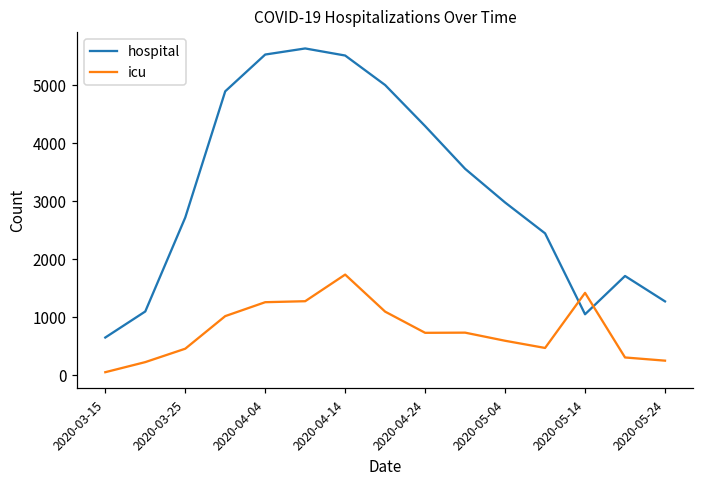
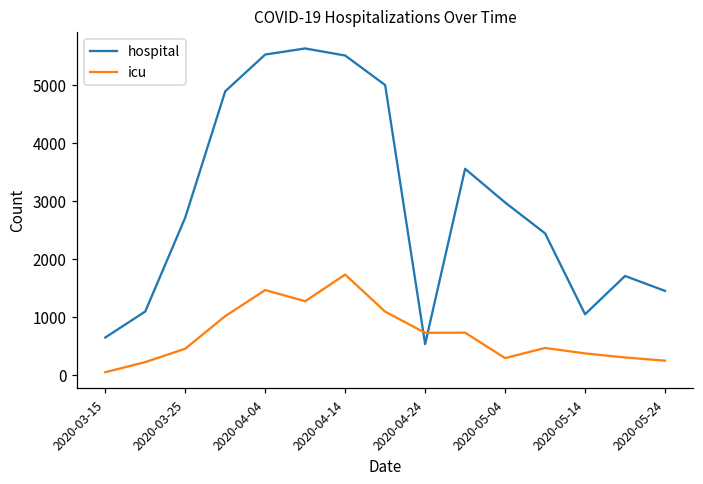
  {
    "hospital": {
      "2020-03-15": 700,
      "2020-03-25": 2700,
      "2020-04-04": 5500,
      "2020-04-14": 5500,
-     "2020-04-24": 4300,
+     "2020-04-24": 500,
      "2020-05-04": 3000,
      "2020-05-14": 1100,
-     "2020-05-24": 1300
+     "2020-05-24": 1500
    },
    "icu": {
      "2020-03-15": 100,
      "2020-03-25": 500,
-     "2020-04-04": 1300,
+     "2020-04-04": 1500,
      "2020-04-14": 1700,
      "2020-04-24": 700,
-     "2020-05-04": 600,
-     "2020-05-14": 1400,
+     "2020-05-04": 300,
+     "2020-05-14": 400,
      "2020-05-24": 300
    }
  }
